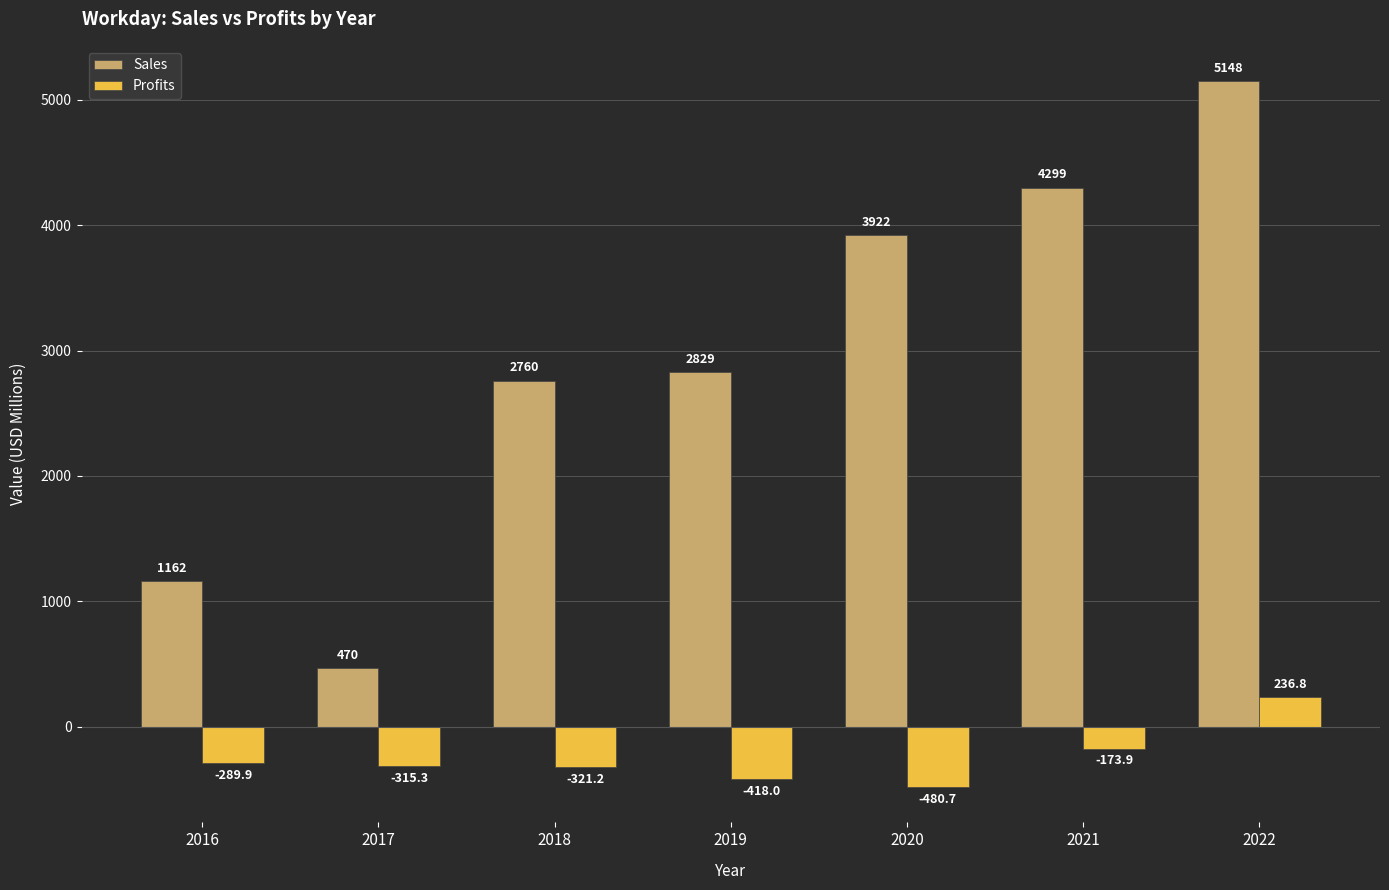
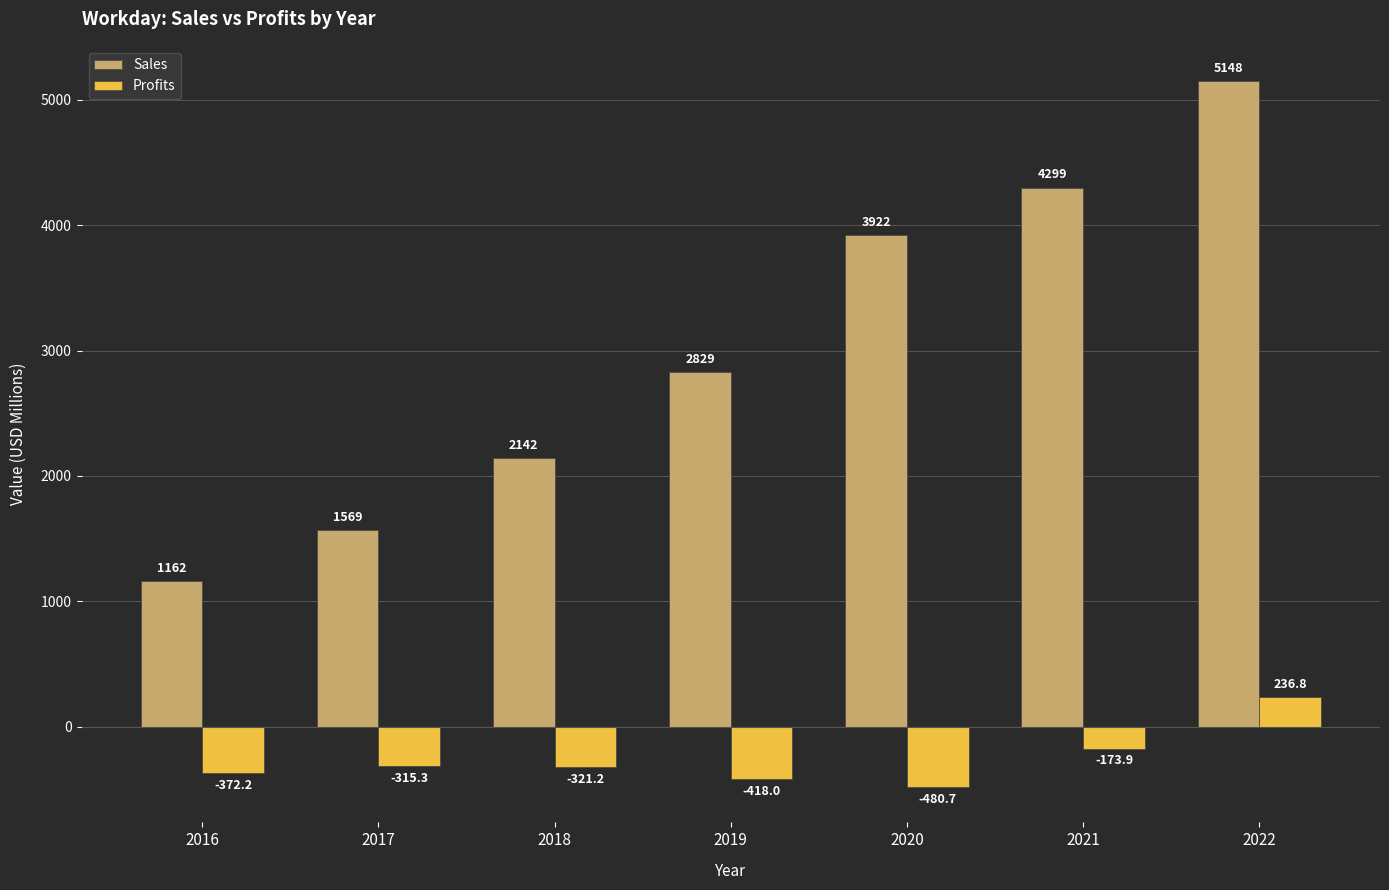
  {
    "Sales": {
      "2016": 1162,
-     "2017": 470,
-     "2018": 2760,
+     "2017": 1569,
+     "2018": 2142,
      "2019": 2829,
      "2020": 3922,
      "2021": 4299,
      "2022": 5148
    },
    "Profits": {
-     "2016": -289.9,
+     "2016": -372.2,
      "2017": -315.3,
      "2018": -321.2,
      "2019": -418.0,
      "2020": -480.7,
      "2021": -173.9,
      "2022": 236.8
    }
  }
